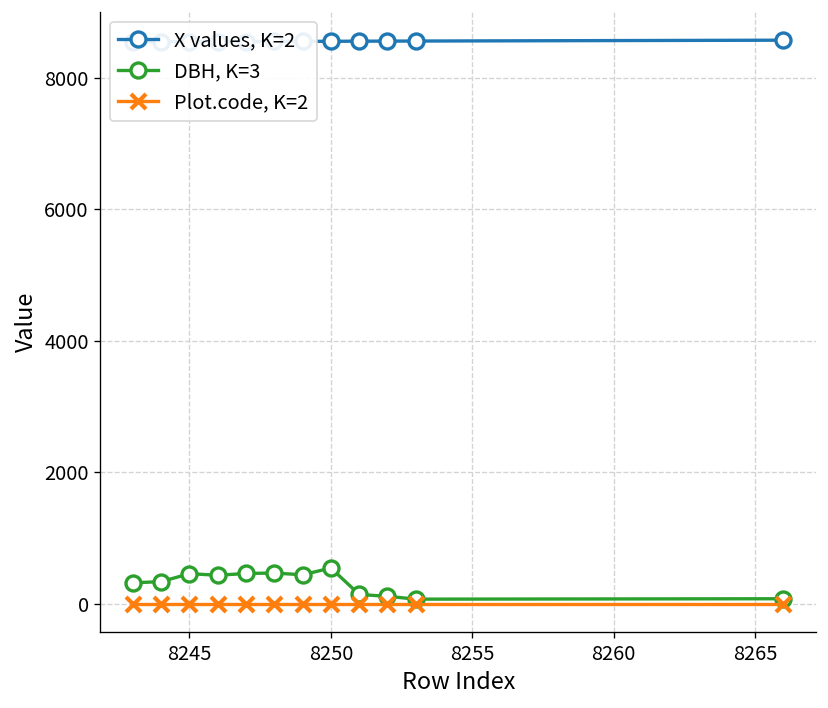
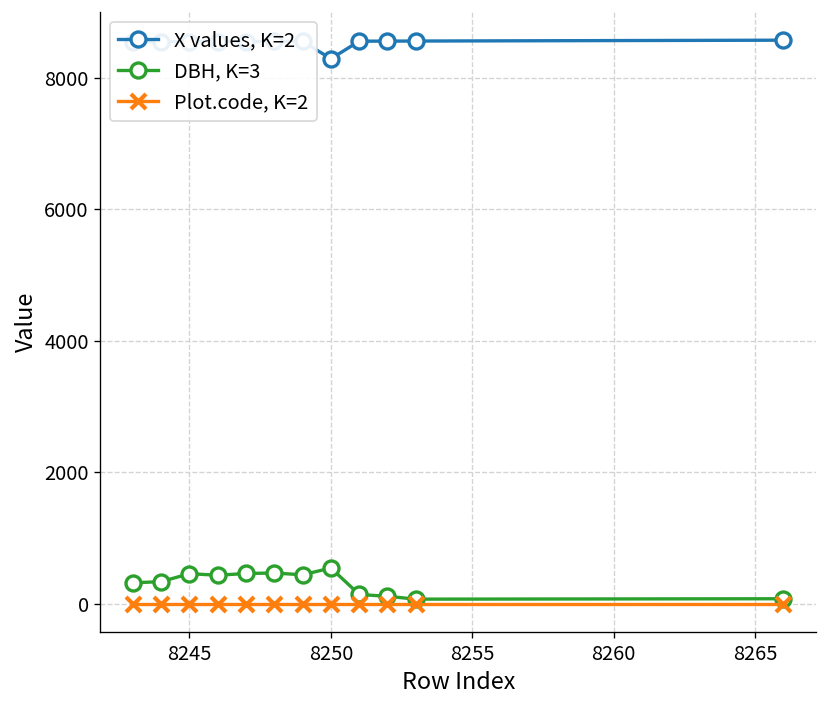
  {
    "X values, K=2": {
-     "8250": 8600
+     "8250": 8300
    },
    "DBH, K=3": {
      "8245": 500,
      "8250": 500
    },
    "Plot.code, K=2": {
      "8245": 0,
      "8250": 0
    }
  }
